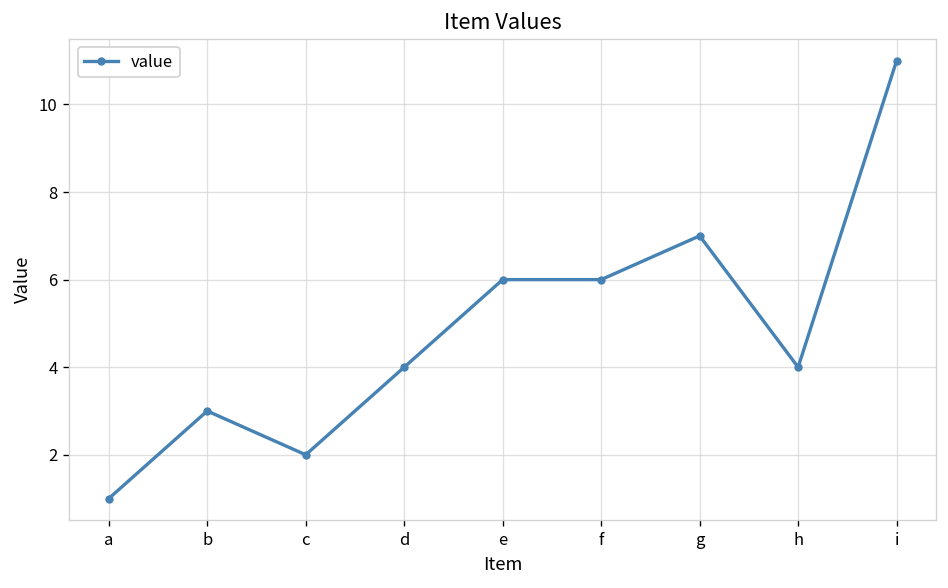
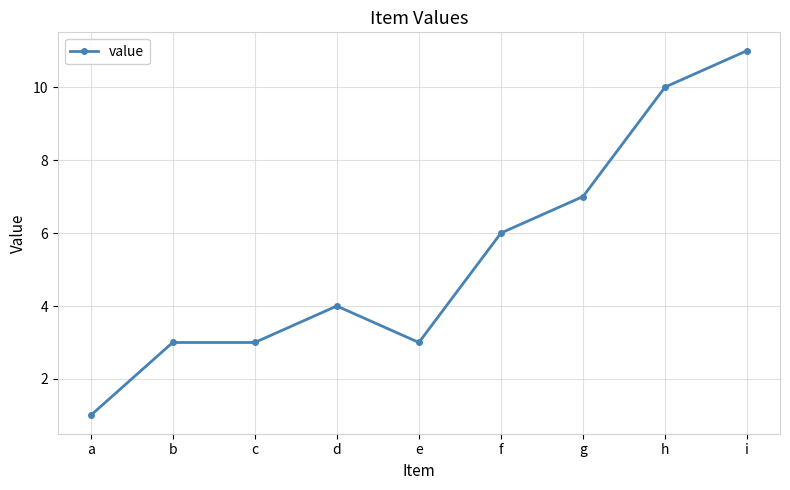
  {
    "a": 1,
    "b": 3,
-   "c": 2,
+   "c": 3,
    "d": 4,
-   "e": 6,
+   "e": 3,
    "f": 6,
    "g": 7,
-   "h": 4,
+   "h": 10,
    "i": 11
  }
